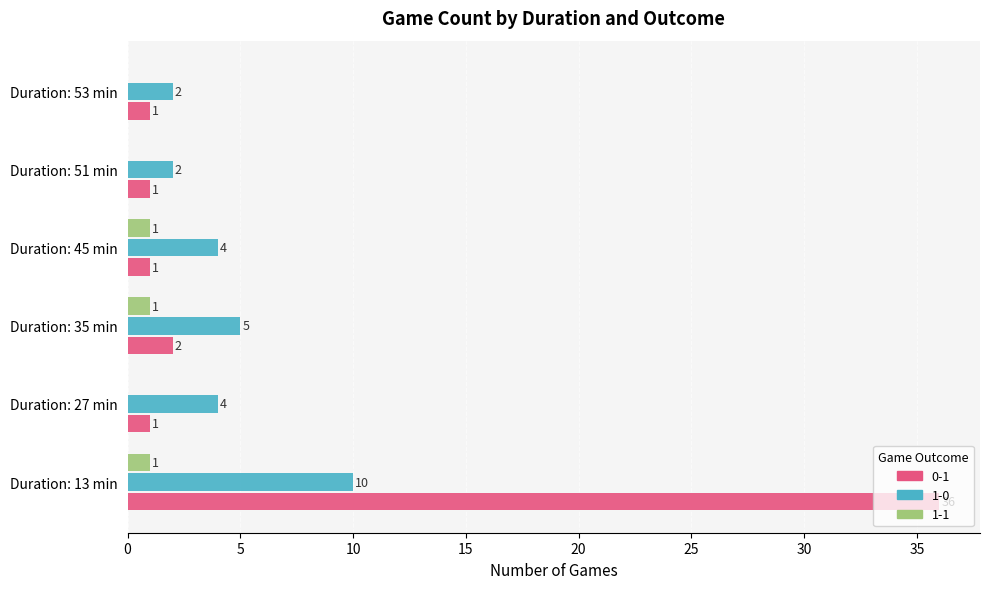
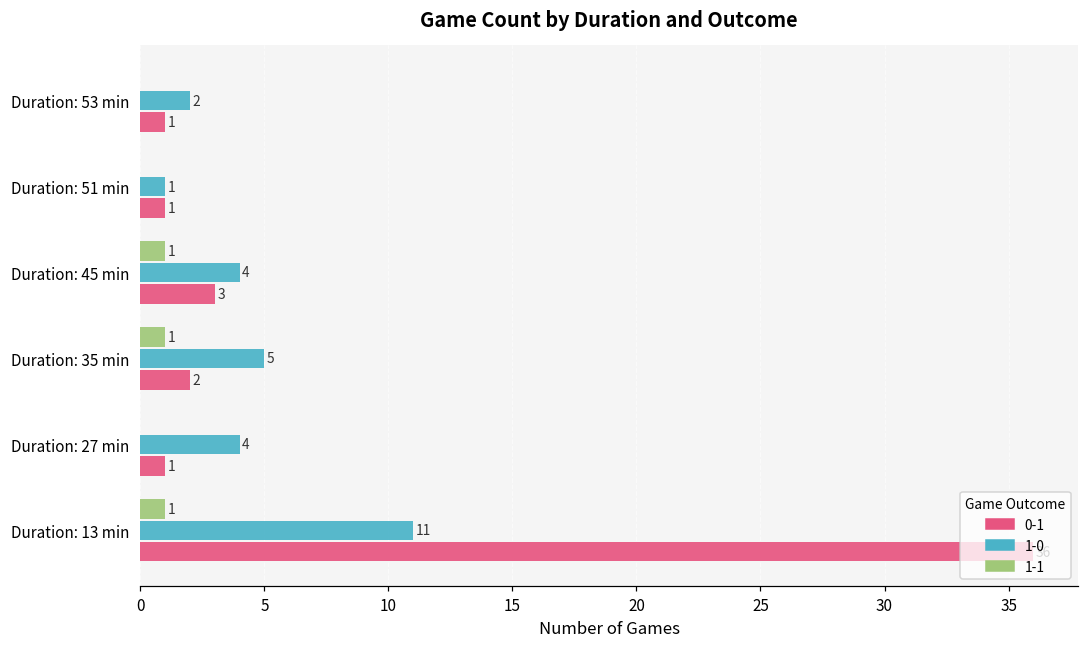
  {
    "0-1": {
      "Duration: 53 min": 1,
      "Duration: 51 min": 1,
-     "Duration: 45 min": 1,
+     "Duration: 45 min": 3,
      "Duration: 35 min": 2,
      "Duration: 27 min": 1
    },
    "1-0": {
      "Duration: 53 min": 2,
-     "Duration: 51 min": 2,
+     "Duration: 51 min": 1,
      "Duration: 45 min": 4,
      "Duration: 35 min": 5,
      "Duration: 27 min": 4,
-     "Duration: 13 min": 10
+     "Duration: 13 min": 11
    },
    "1-1": {
      "Duration: 45 min": 1,
      "Duration: 35 min": 1,
      "Duration: 13 min": 1
    }
  }
